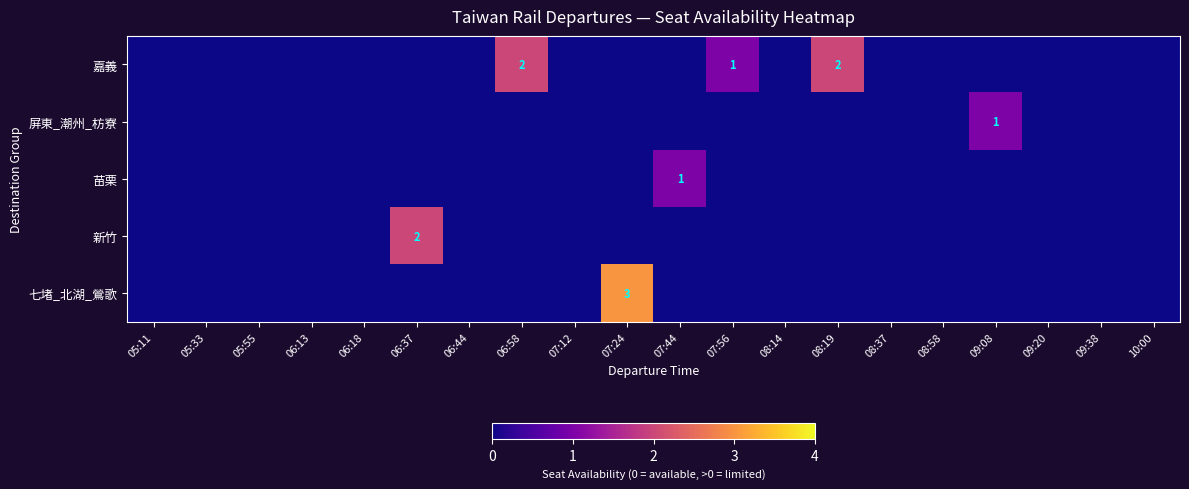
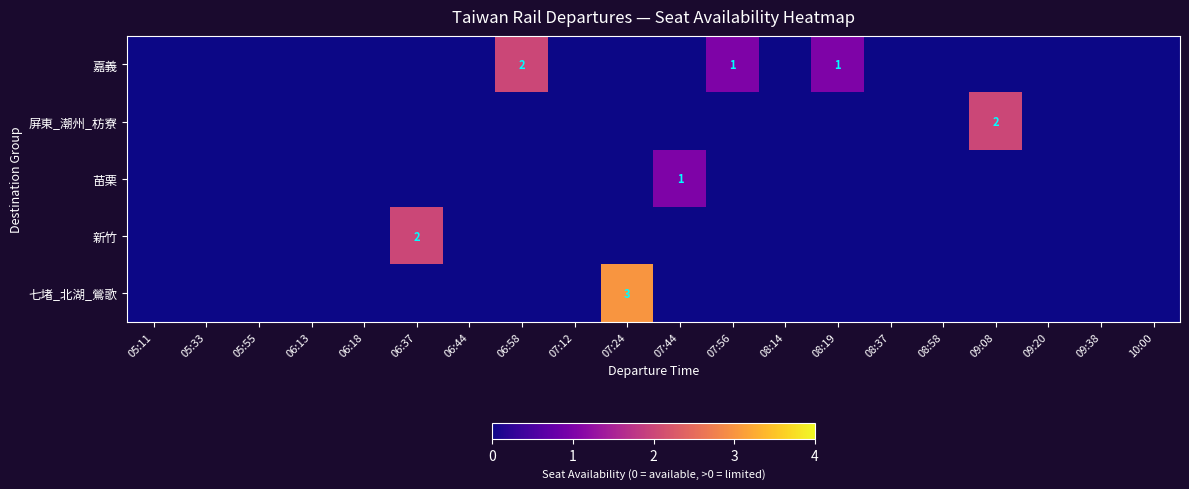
  {
    "嘉義": {
      "06:58": 2,
      "07:56": 1,
-     "08:19": 2
+     "08:19": 1
    },
    "屏東_潮州_枋寮": {
-     "09:08": 1
+     "09:08": 2
    },
    "苗栗": {
      "07:44": 1
    },
    "新竹": {
      "06:37": 2
    },
    "七堵_北湖_鶯歌": {
      "07:24": 3
    }
  }
